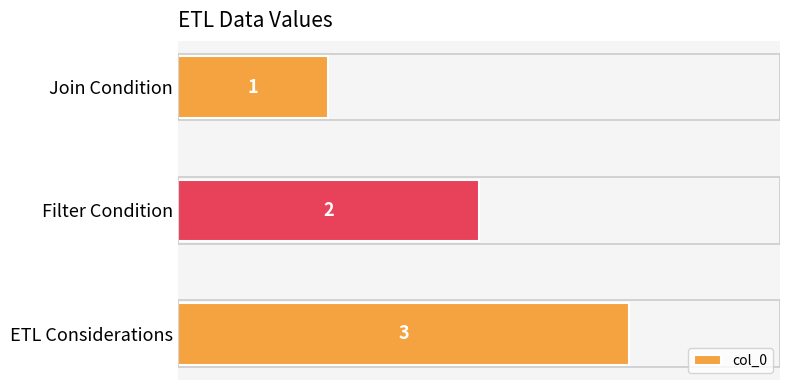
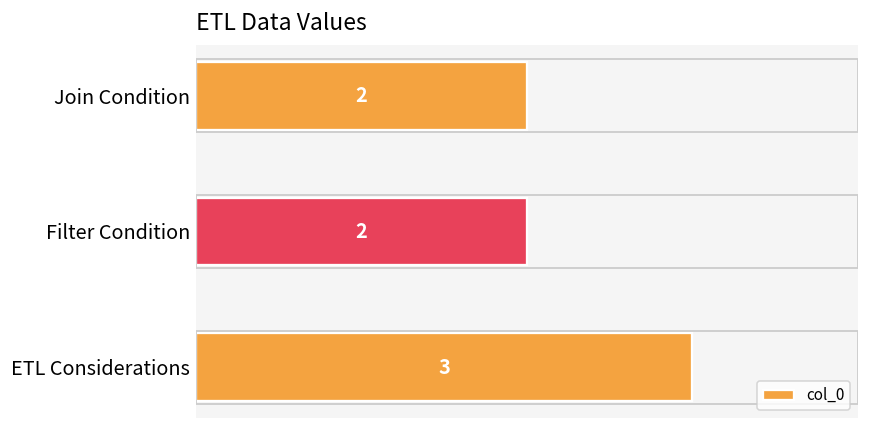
  {
-   "Join Condition": 1,
+   "Join Condition": 2,
    "Filter Condition": 2,
    "ETL Considerations": 3
  }
